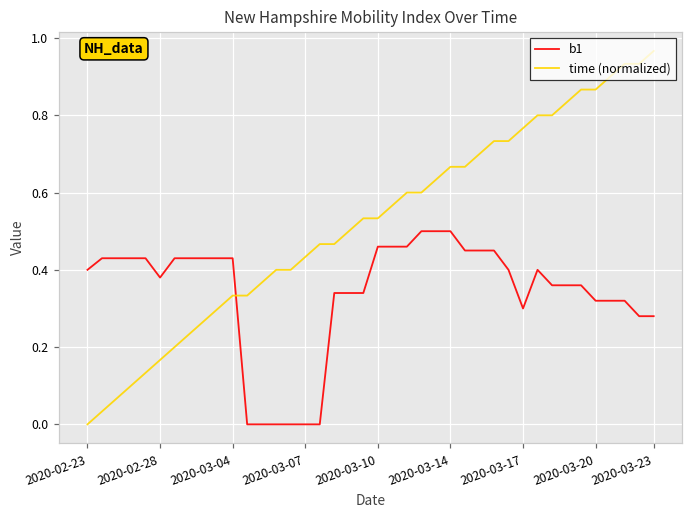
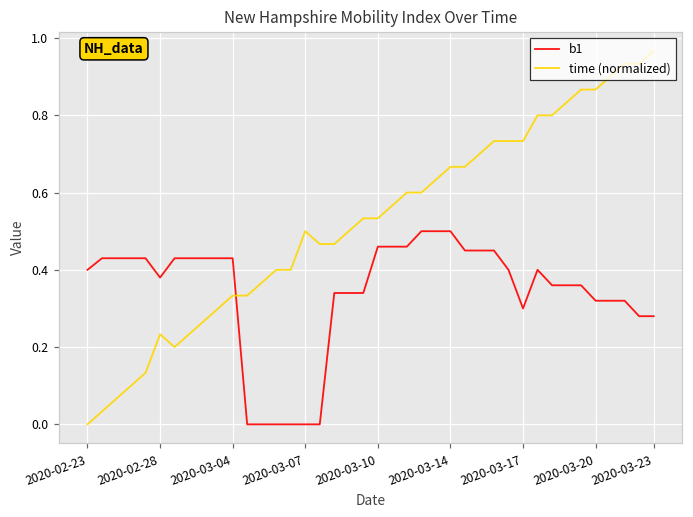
  {
    "b1": {
      "2020-02-23": 0.40,
      "2020-02-28": 0.38,
      "2020-03-07": 0.00,
      "2020-03-17": 0.30,
      "2020-03-23": 0.28
    },
    "time (normalized)": {
      "2020-02-23": 0.00,
-     "2020-02-28": 0.17,
-     "2020-03-07": 0.43,
-     "2020-03-17": 0.77
+     "2020-02-28": 0.23,
+     "2020-03-07": 0.50,
+     "2020-03-17": 0.73
    }
  }
